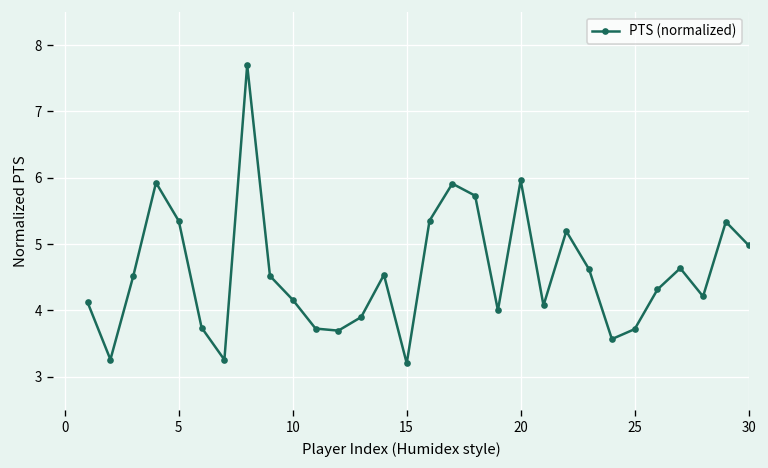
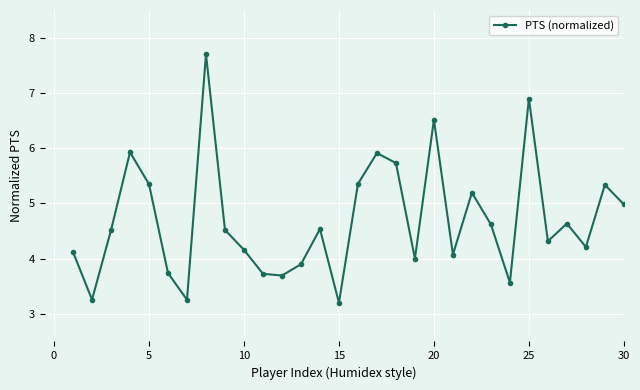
  {
    "5": 5.3,
    "10": 4.2,
    "15": 3.2,
-   "20": 6.0,
-   "25": 3.7,
+   "20": 6.5,
+   "25": 6.9,
    "30": 5.0
  }
